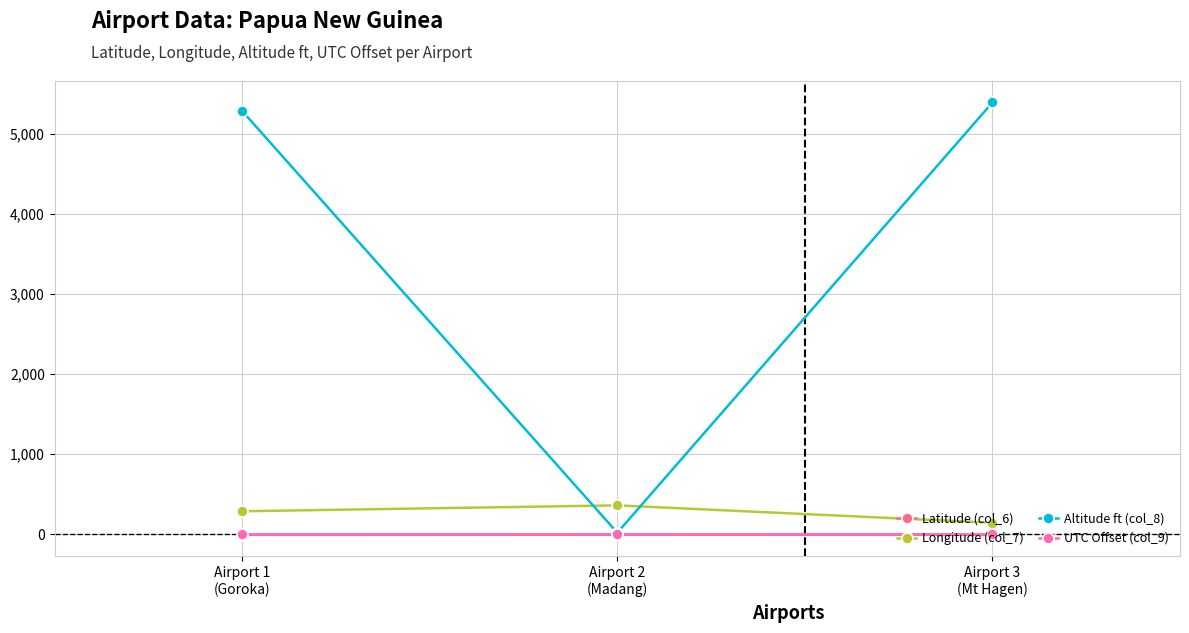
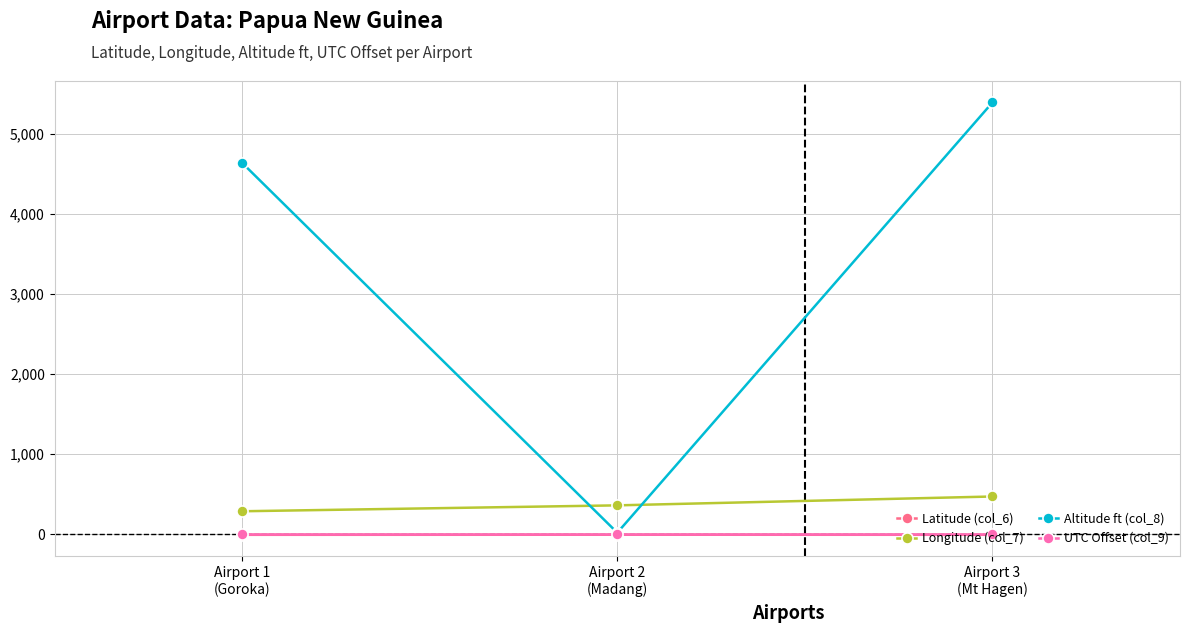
  {
    "Longitude (col_7)": {
      "Airport 1 (Goroka)": "300",
      "Airport 2 (Madang)": "400",
-     "Airport 3 (Mt Hagen)": "100"
+     "Airport 3 (Mt Hagen)": "500"
    },
    "Altitude ft (col_8)": {
-     "Airport 1 (Goroka)": "5,300",
+     "Airport 1 (Goroka)": "4,600",
      "Airport 3 (Mt Hagen)": "5,400"
    }
  }
